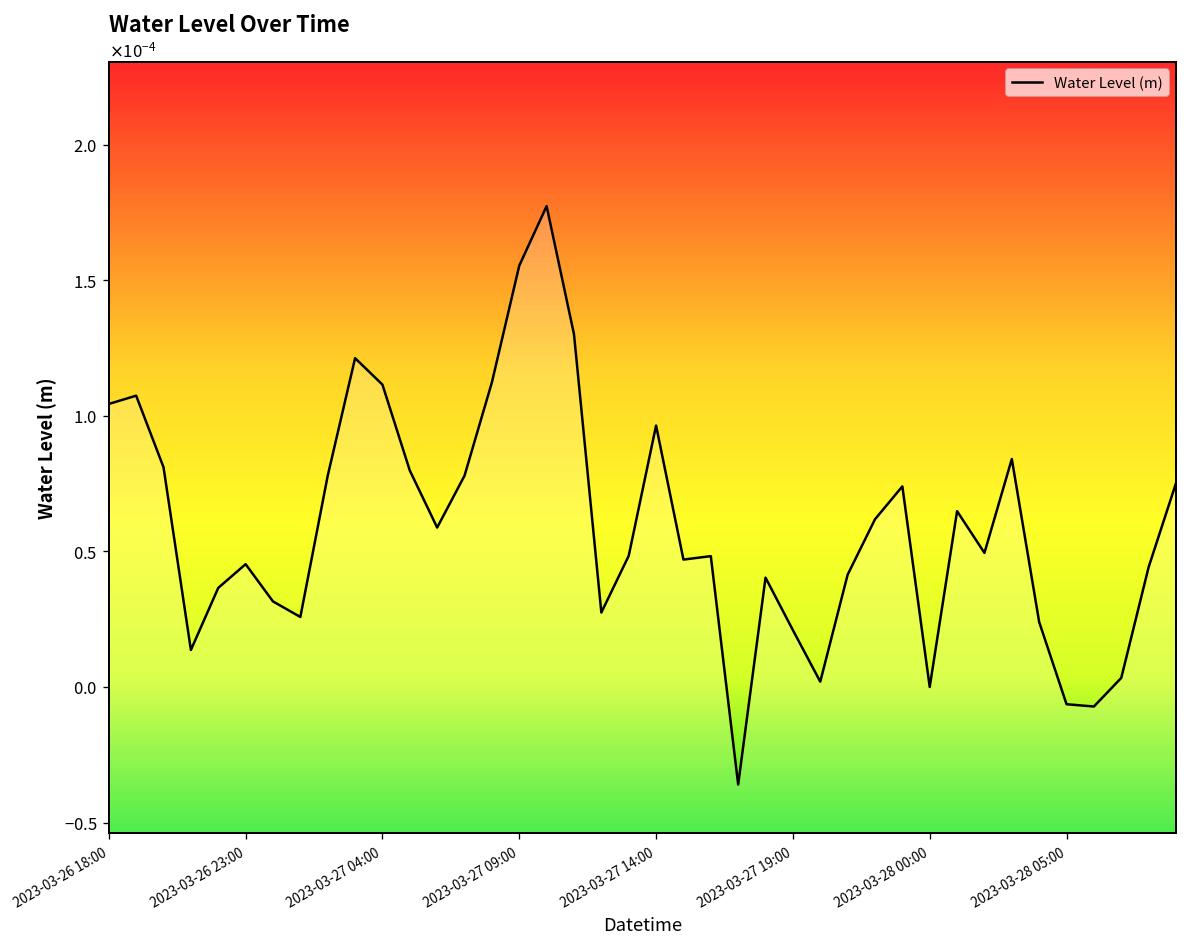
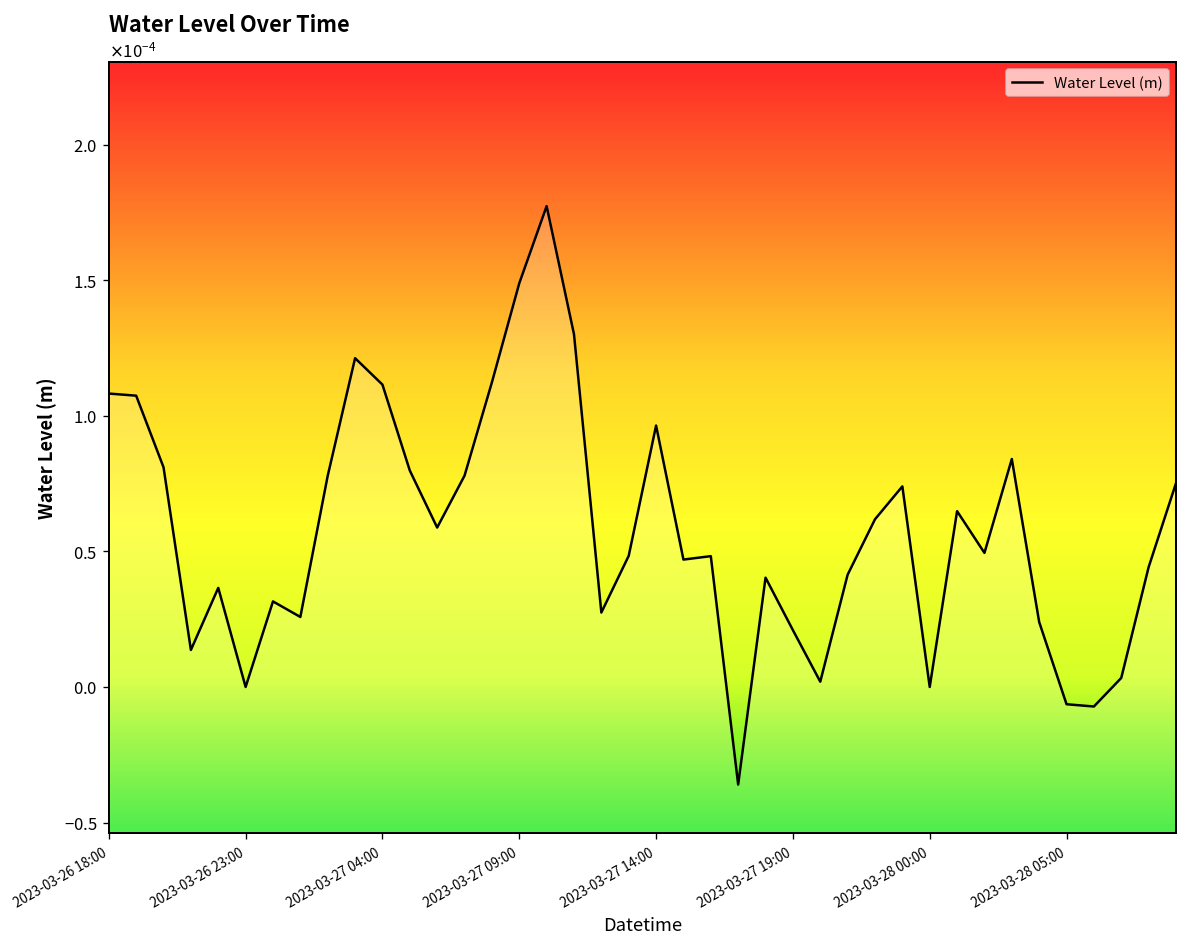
  {
-   "2023-03-26 18:00": 0.000104,
-   "2023-03-26 23:00": 0.00005,
+   "2023-03-26 18:00": 0.000108,
+   "2023-03-26 23:00": 0.00000,
    "2023-03-27 04:00": 0.000111,
-   "2023-03-27 09:00": 0.000155,
+   "2023-03-27 09:00": 0.000149,
    "2023-03-27 14:00": 0.000096,
    "2023-03-27 19:00": 0.000021,
    "2023-03-28 00:00": 0.000000,
    "2023-03-28 05:00": -0.000006
  }
